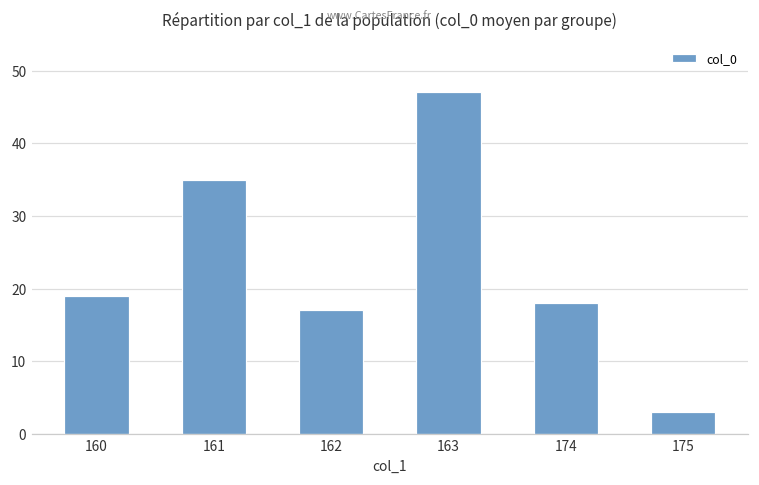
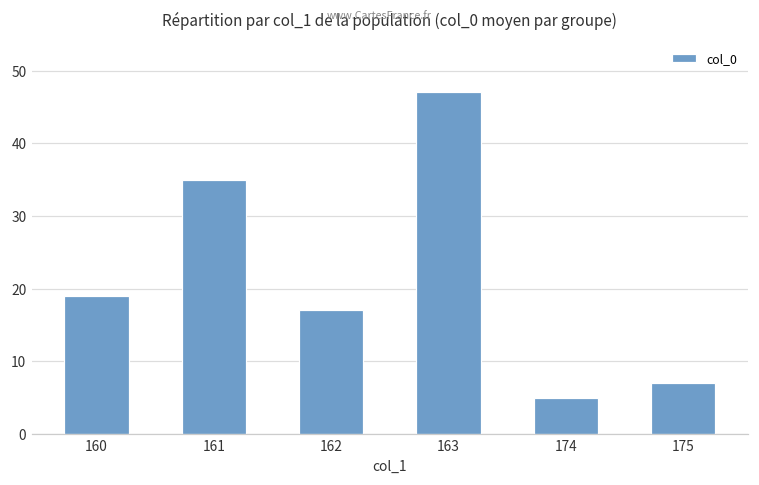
  {
    "160": 19,
    "161": 35,
    "162": 17,
    "163": 47,
-   "174": 18,
-   "175": 3
+   "174": 5,
+   "175": 7
  }
